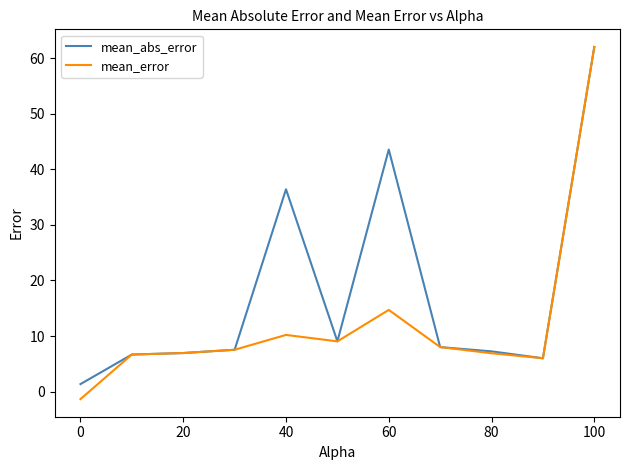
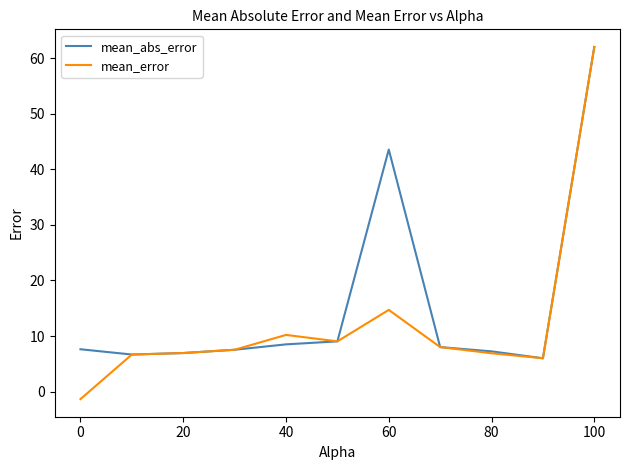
  {
    "mean_abs_error": {
-     "0": 1,
-     "40": 36,
+     "0": 8,
+     "40": 9,
      "60": 44
    },
    "mean_error": {
      "0": -1,
      "40": 10,
      "60": 15
    }
  }
